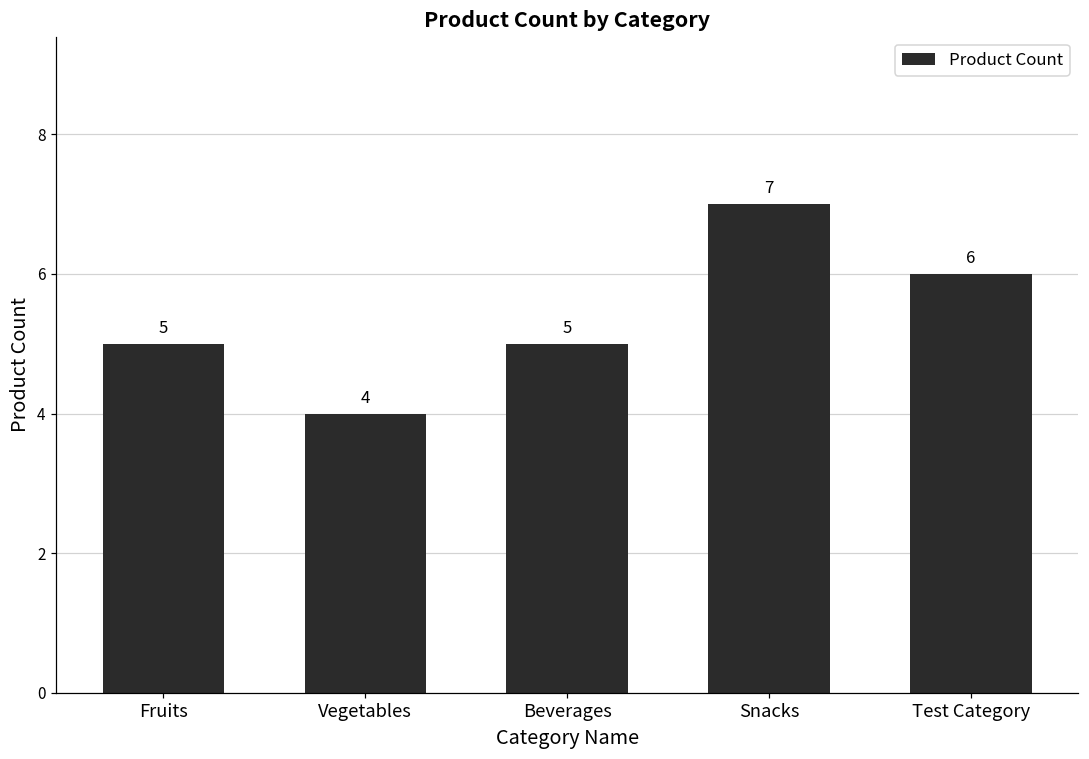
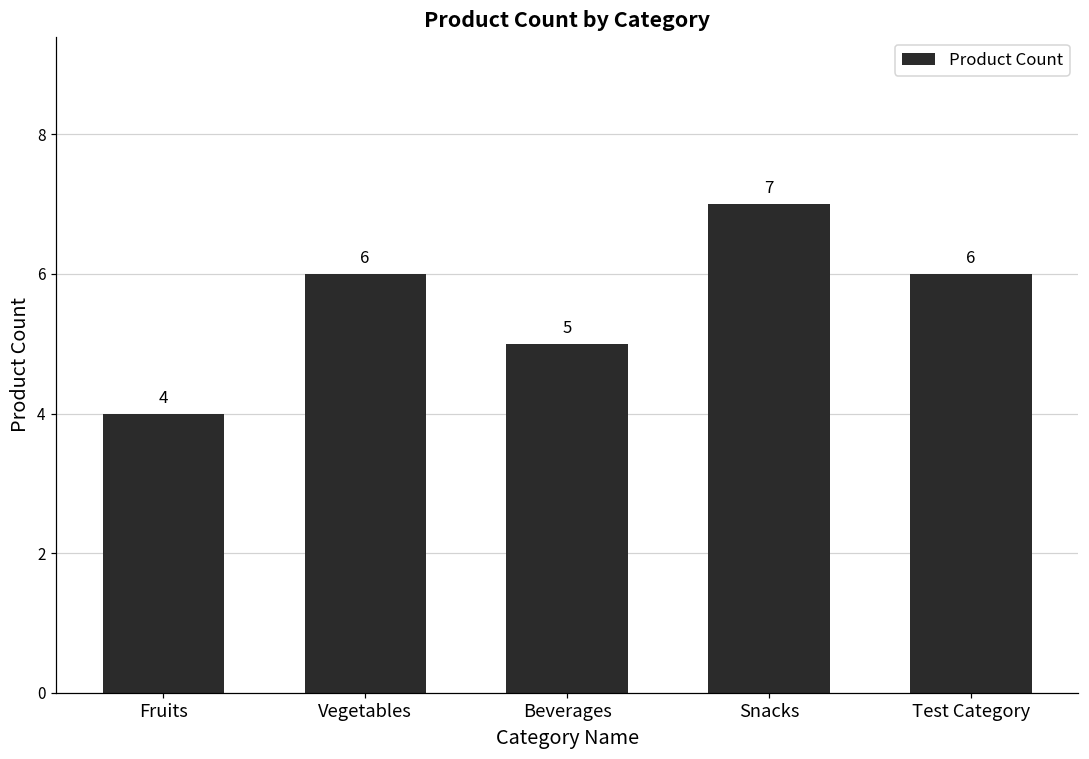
  {
-   "Fruits": 5,
-   "Vegetables": 4,
+   "Fruits": 4,
+   "Vegetables": 6,
    "Beverages": 5,
    "Snacks": 7,
    "Test Category": 6
  }
